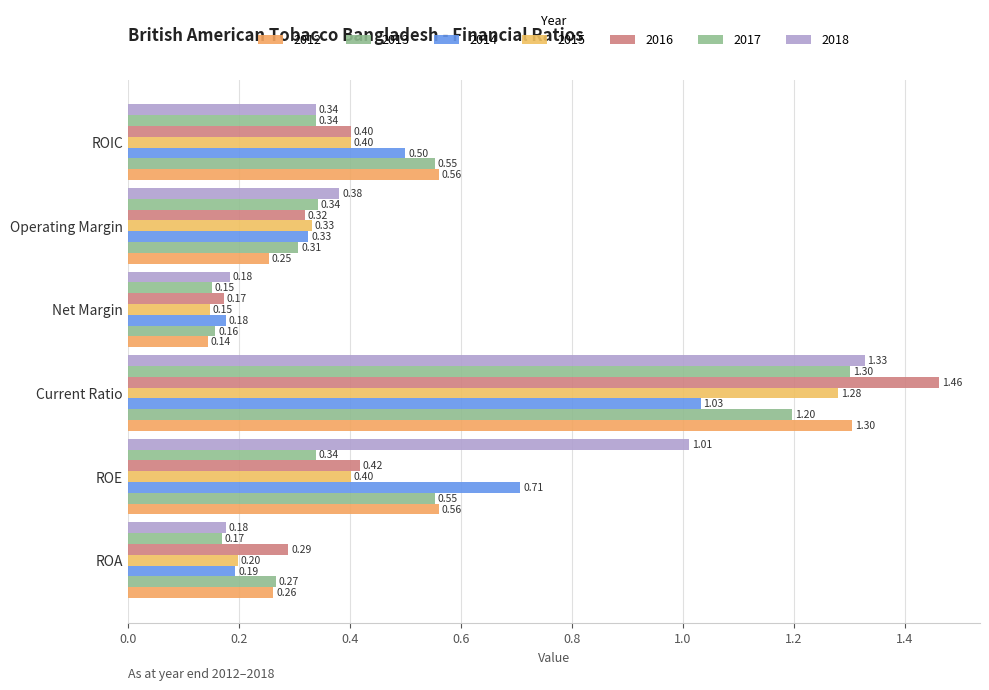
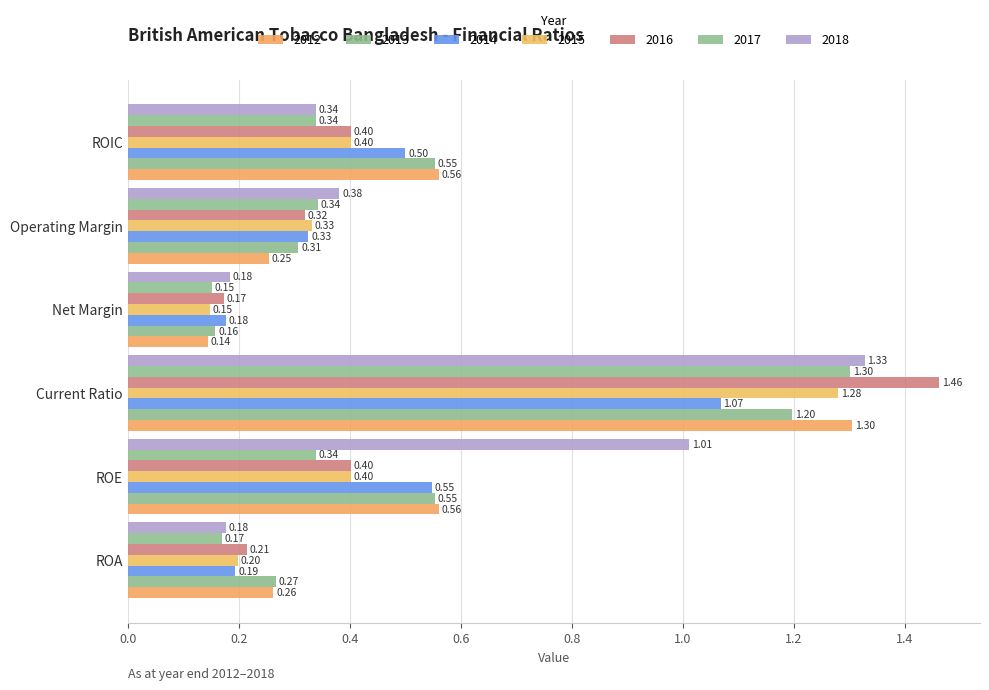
  {
    "2014": {
      "ROIC": 0.50,
      "Operating Margin": 0.33,
      "Net Margin": 0.18,
-     "Current Ratio": 1.03,
-     "ROE": 0.71,
+     "Current Ratio": 1.07,
+     "ROE": 0.55,
      "ROA": 0.19
    },
    "2016": {
      "ROIC": 0.40,
      "Operating Margin": 0.32,
      "Net Margin": 0.17,
      "Current Ratio": 1.46,
-     "ROE": 0.42,
-     "ROA": 0.29
+     "ROE": 0.40,
+     "ROA": 0.21
    },
    "2018": {
      "ROIC": 0.34,
      "Operating Margin": 0.38,
      "Net Margin": 0.18,
      "Current Ratio": 1.33,
      "ROE": 1.01,
      "ROA": 0.18
    }
  }
